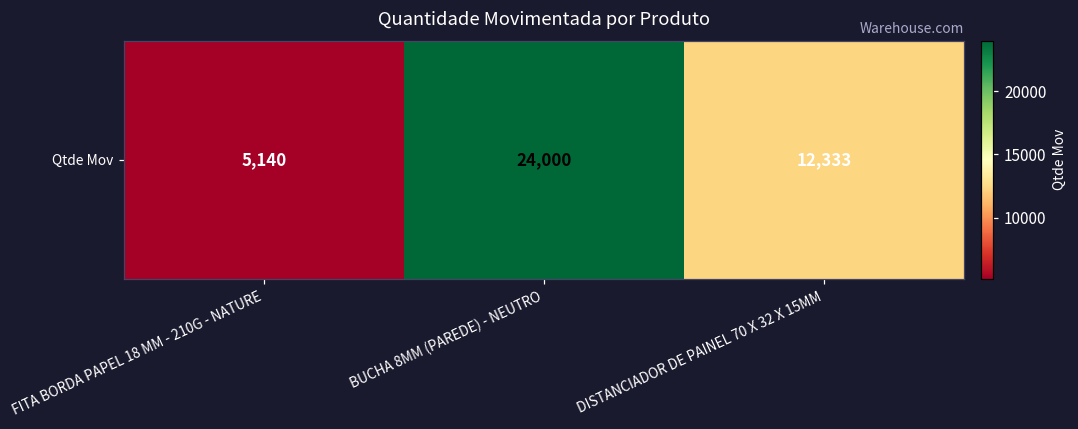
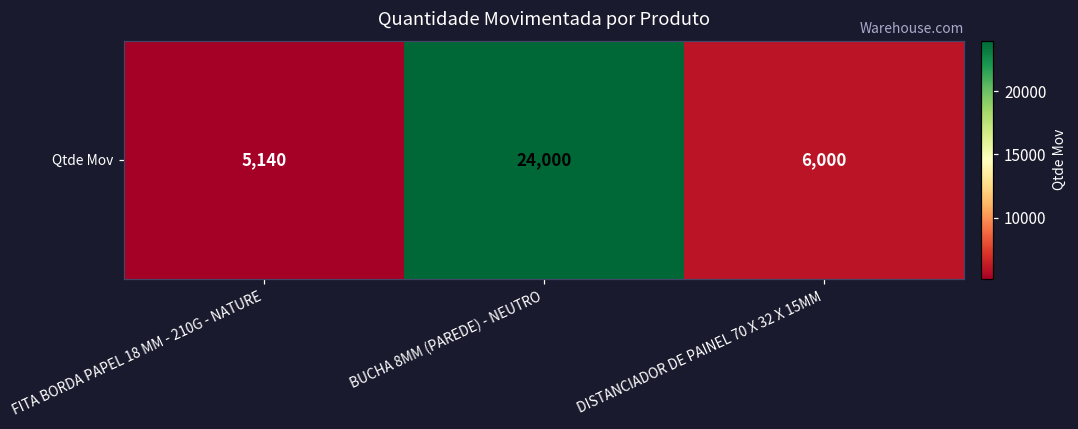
  {
    "Qtde Mov": {
      "FITA BORDA PAPEL 18 MM - 210G - NATURE": "5,140",
      "BUCHA 8MM (PAREDE) - NEUTRO": "24,000",
-     "DISTANCIADOR DE PAINEL 70 X 32 X 15MM": "12,333"
+     "DISTANCIADOR DE PAINEL 70 X 32 X 15MM": "6,000"
    }
  }
